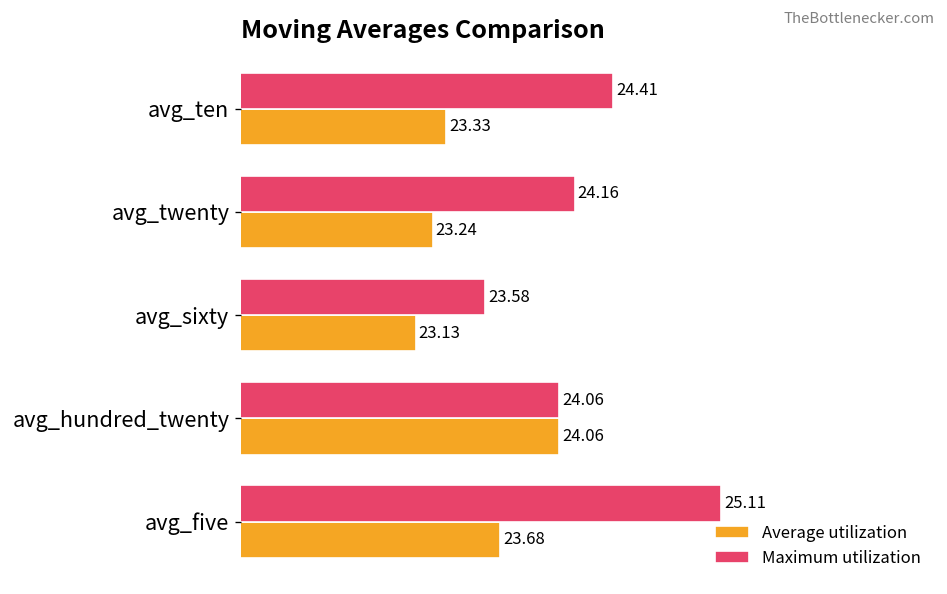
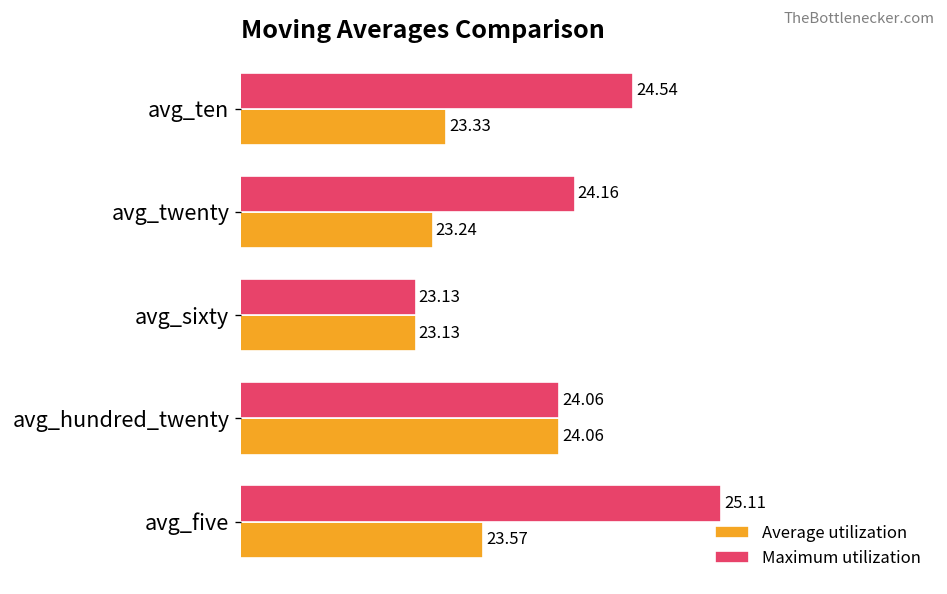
  {
    "Average utilization": {
      "avg_ten": 23.33,
      "avg_twenty": 23.24,
      "avg_sixty": 23.13,
      "avg_hundred_twenty": 24.06,
-     "avg_five": 23.68
+     "avg_five": 23.57
    },
    "Maximum utilization": {
-     "avg_ten": 24.41,
+     "avg_ten": 24.54,
      "avg_twenty": 24.16,
-     "avg_sixty": 23.58,
+     "avg_sixty": 23.13,
      "avg_hundred_twenty": 24.06,
      "avg_five": 25.11
    }
  }
